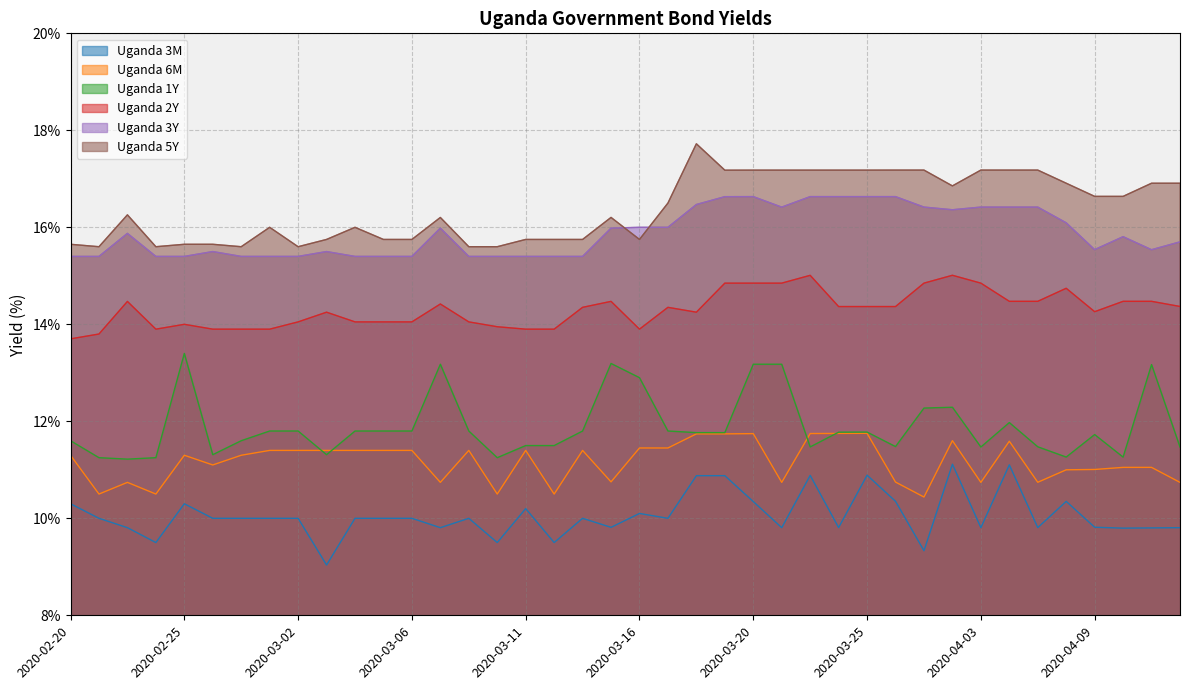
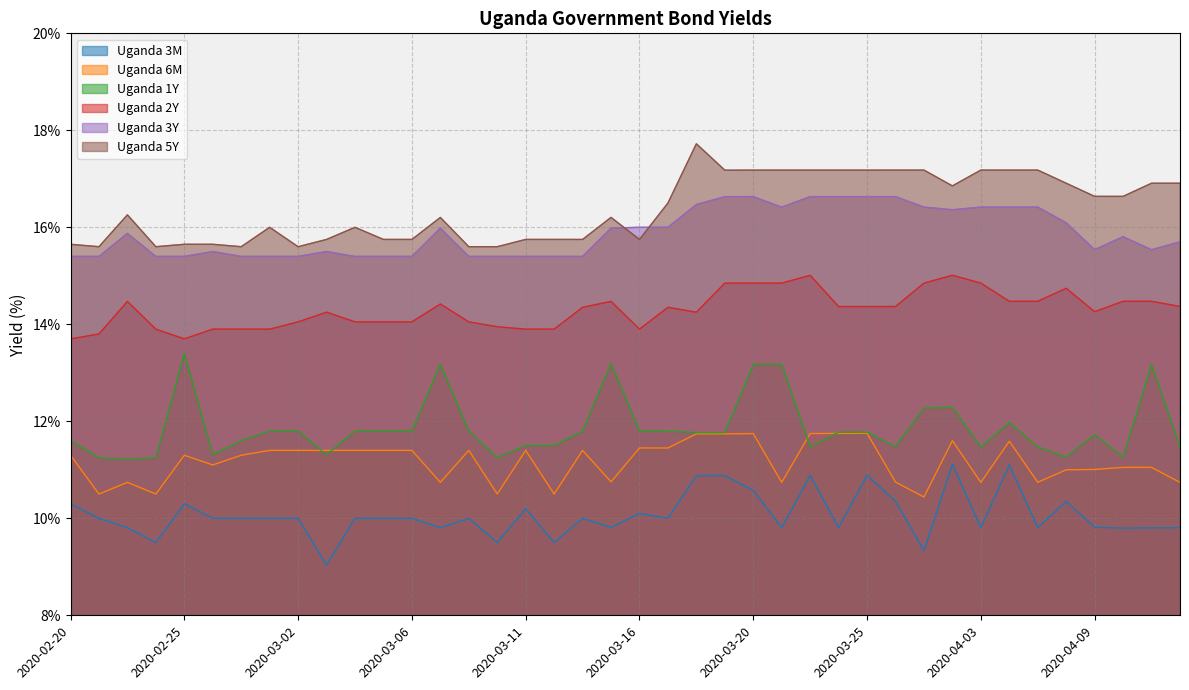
  {
    "Uganda 3M": {
      "2020-02-20": "10.3%",
      "2020-02-25": "10.3%",
      "2020-03-02": "10.0%",
      "2020-03-06": "10.0%",
      "2020-03-11": "10.2%",
      "2020-03-16": "10.1%",
-     "2020-03-20": "10.3%",
+     "2020-03-20": "10.6%",
      "2020-03-25": "10.9%",
      "2020-04-03": "9.8%",
      "2020-04-09": "9.8%"
    },
    "Uganda 6M": {
      "2020-02-20": "11.3%",
      "2020-02-25": "11.3%",
      "2020-03-02": "11.4%",
      "2020-03-06": "11.4%",
      "2020-03-11": "11.4%",
      "2020-03-16": "11.5%",
      "2020-03-20": "11.7%",
      "2020-04-03": "10.7%",
      "2020-04-09": "11.0%"
    },
    "Uganda 1Y": {
      "2020-02-20": "11.6%",
      "2020-02-25": "13.4%",
      "2020-03-02": "11.8%",
      "2020-03-06": "11.8%",
      "2020-03-11": "11.5%",
-     "2020-03-16": "12.9%",
+     "2020-03-16": "11.8%",
      "2020-03-20": "13.2%",
      "2020-04-03": "11.5%",
      "2020-04-09": "11.7%"
    },
    "Uganda 2Y": {
      "2020-02-20": "13.7%",
-     "2020-02-25": "14.0%",
+     "2020-02-25": "13.7%",
      "2020-03-02": "14.1%",
      "2020-03-06": "14.1%",
      "2020-03-11": "13.9%",
      "2020-03-16": "13.9%",
      "2020-03-20": "14.8%",
      "2020-03-25": "14.4%",
      "2020-04-03": "14.8%",
      "2020-04-09": "14.3%"
    },
    "Uganda 3Y": {
      "2020-02-20": "15.4%",
      "2020-02-25": "15.4%",
      "2020-03-02": "15.4%",
      "2020-03-06": "15.4%",
      "2020-03-11": "15.4%",
      "2020-03-16": "16.0%",
      "2020-03-20": "16.6%",
      "2020-03-25": "16.6%",
      "2020-04-03": "16.4%",
      "2020-04-09": "15.5%"
    },
    "Uganda 5Y": {
      "2020-02-20": "15.7%",
      "2020-02-25": "15.7%",
      "2020-03-02": "15.6%",
      "2020-03-06": "15.8%",
      "2020-03-11": "15.8%",
      "2020-03-16": "15.8%",
      "2020-03-20": "17.2%",
      "2020-03-25": "17.2%",
      "2020-04-03": "17.2%",
      "2020-04-09": "16.6%"
    }
  }
